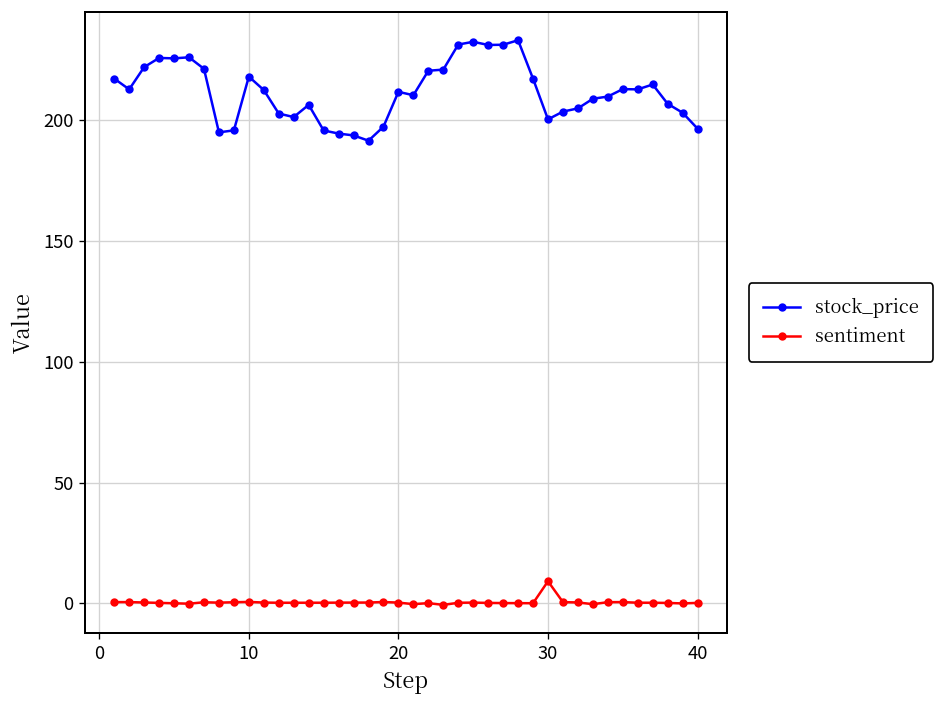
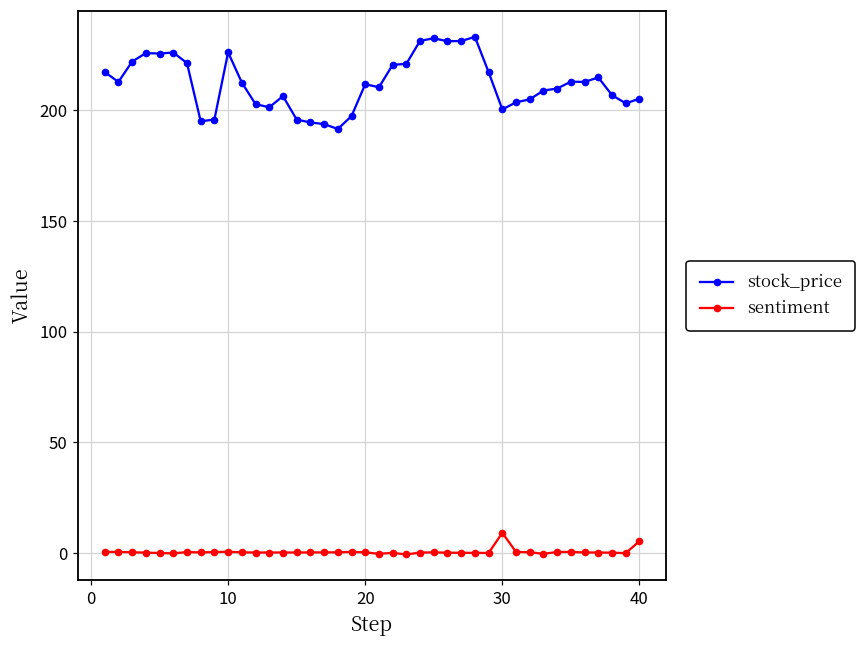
  {
    "stock_price": {
-     "10": 218,
+     "10": 226,
      "20": 212,
      "30": 200,
-     "40": 197
+     "40": 205
    },
    "sentiment": {
      "10": 1,
      "20": 0,
      "30": 9,
-     "40": 0
+     "40": 5
    }
  }
